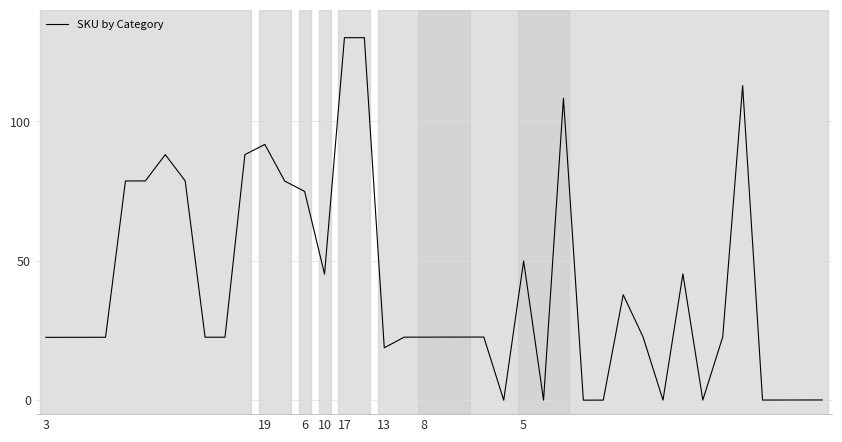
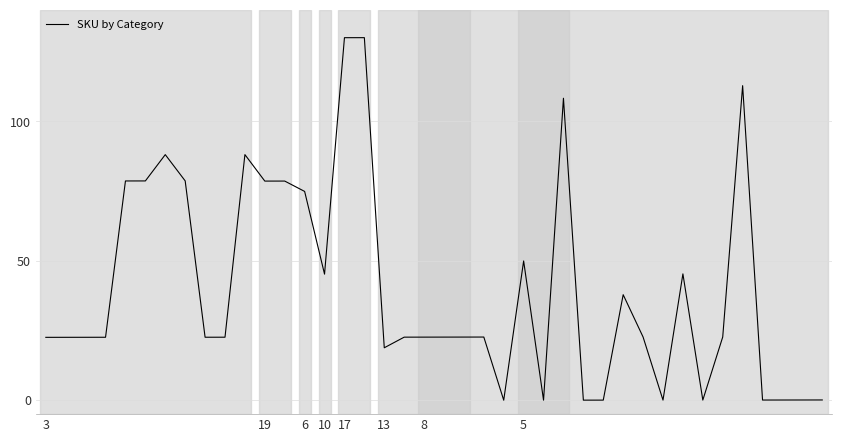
  {
-   "19": 92,
+   "19": 79,
    "17": 130,
    "13": 19
  }
